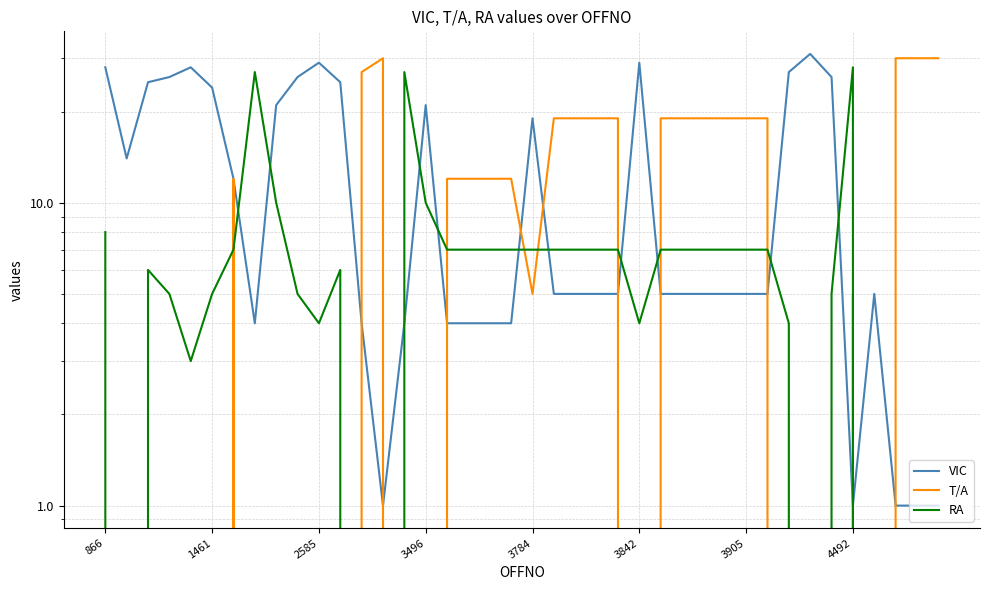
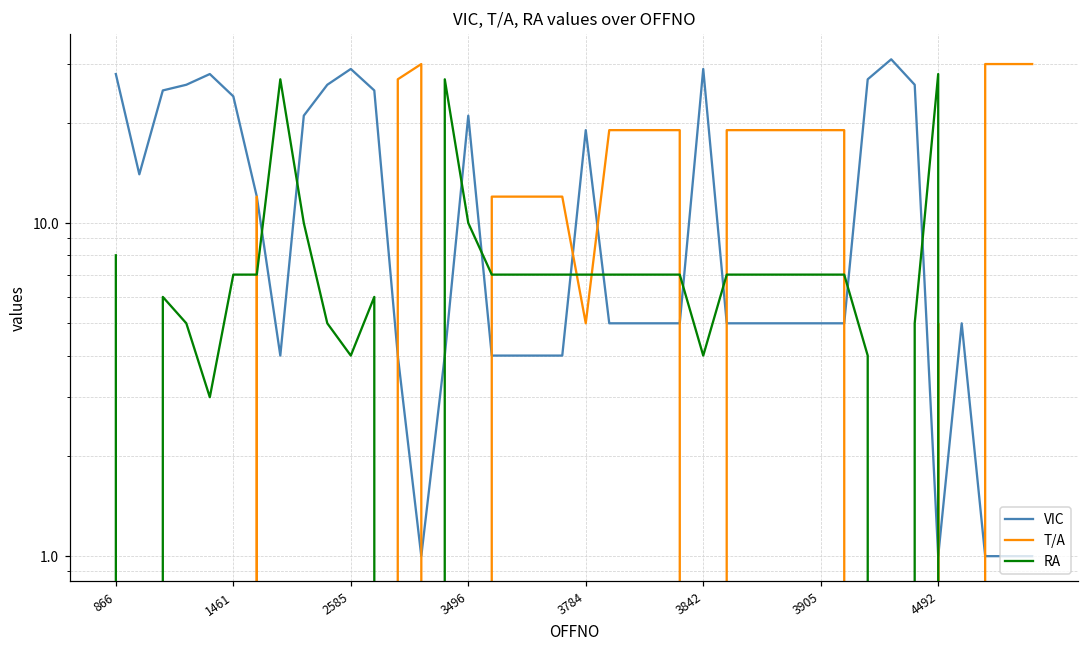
  {
    "VIC": {
      "866": 28,
      "1461": 24,
      "2585": 29,
      "3496": 21,
      "3784": 19,
      "3842": 29,
      "3905": 5,
      "4492": 1
    },
    "T/A": {
      "3784": 5,
      "3905": 19,
      "4492": 5
    },
    "RA": {
      "866": 8,
-     "1461": 5,
+     "1461": 7,
      "2585": 4,
      "3496": 10,
      "3784": 7,
      "3842": 4,
      "3905": 7,
      "4492": 28
    }
  }
